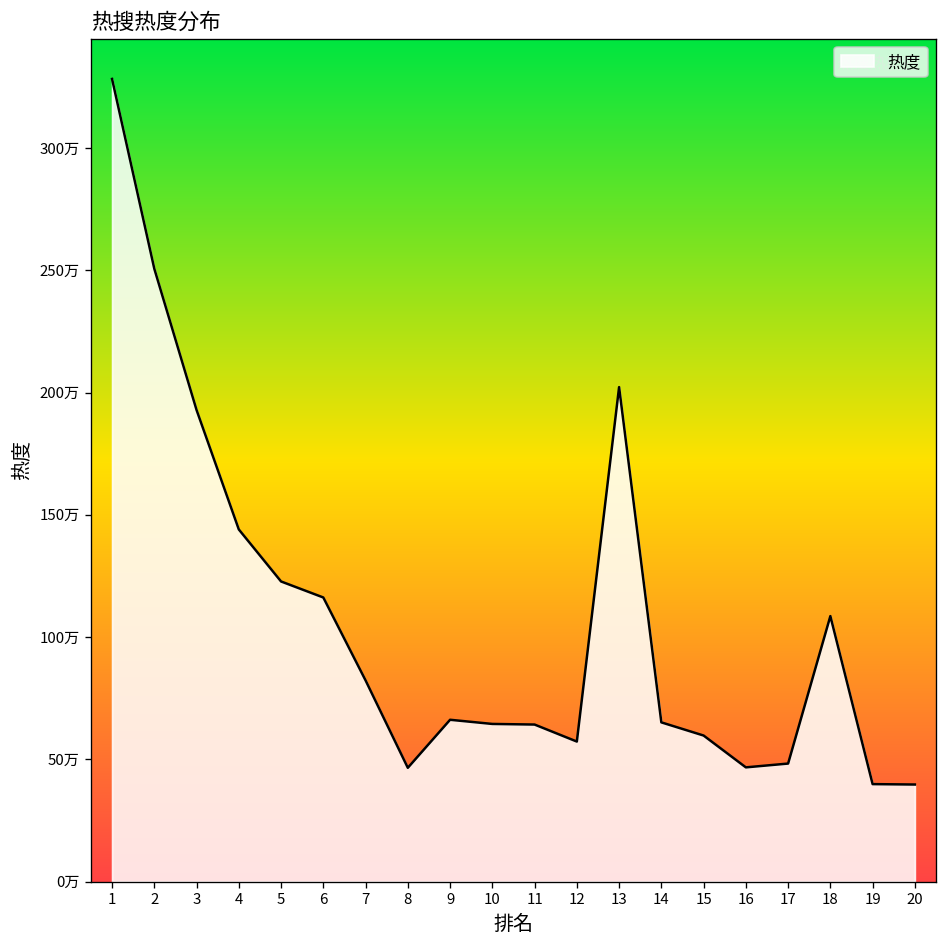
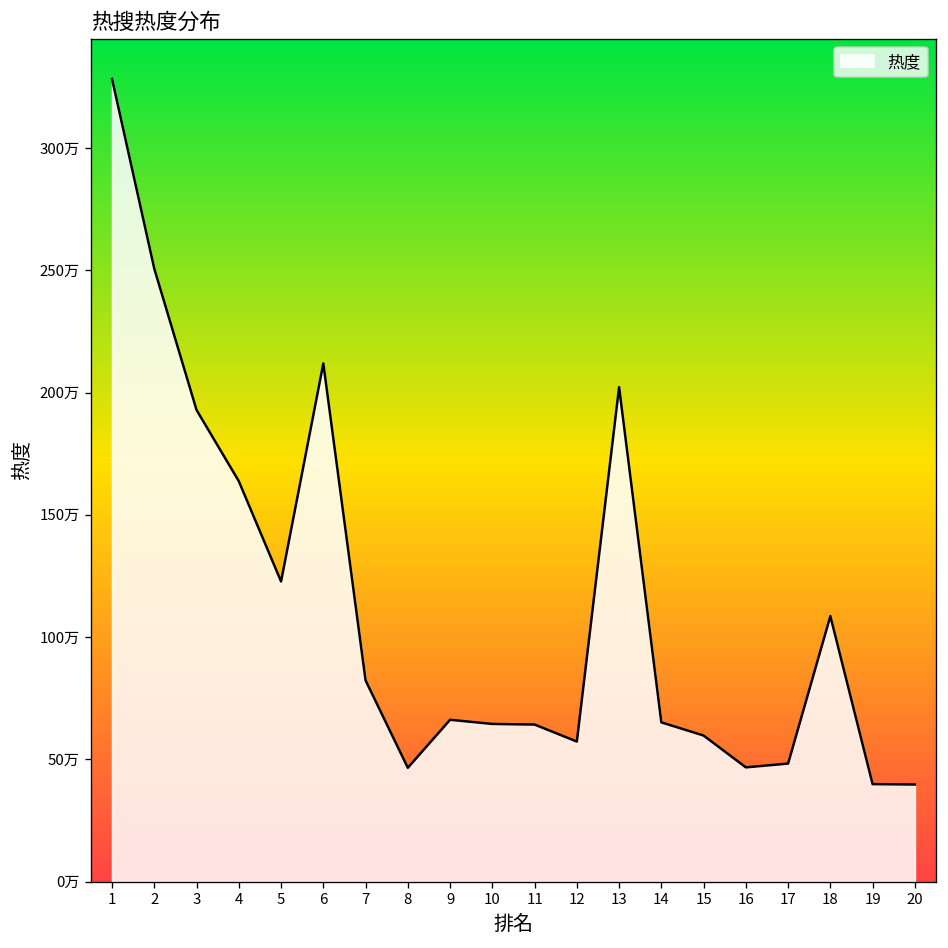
  {
    "1": "328万",
    "2": "251万",
    "3": "193万",
-   "4": "144万",
+   "4": "164万",
    "5": "123万",
-   "6": "116万",
+   "6": "212万",
    "7": "82万",
    "8": "47万",
    "9": "66万",
    "10": "64万",
    "11": "64万",
    "12": "57万",
    "13": "202万",
    "14": "65万",
    "15": "60万",
    "16": "47万",
    "17": "48万",
    "18": "109万",
    "19": "40万",
    "20": "40万"
  }
